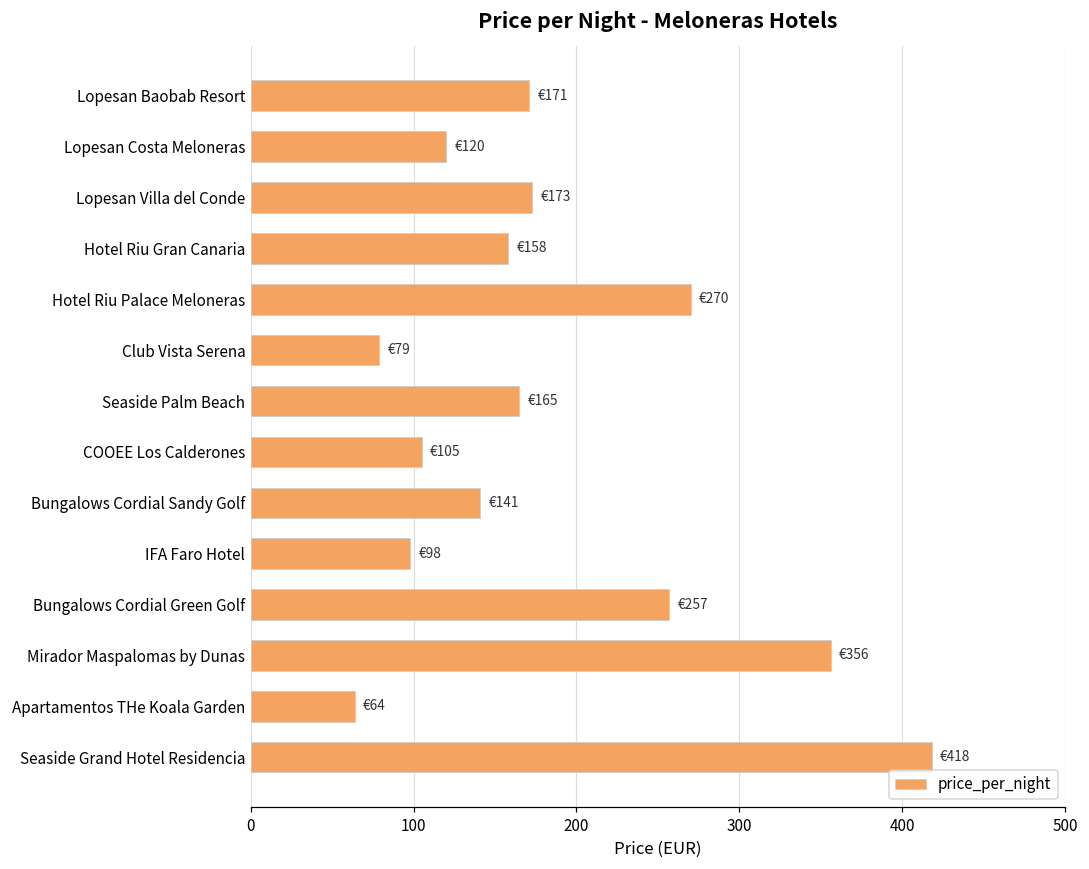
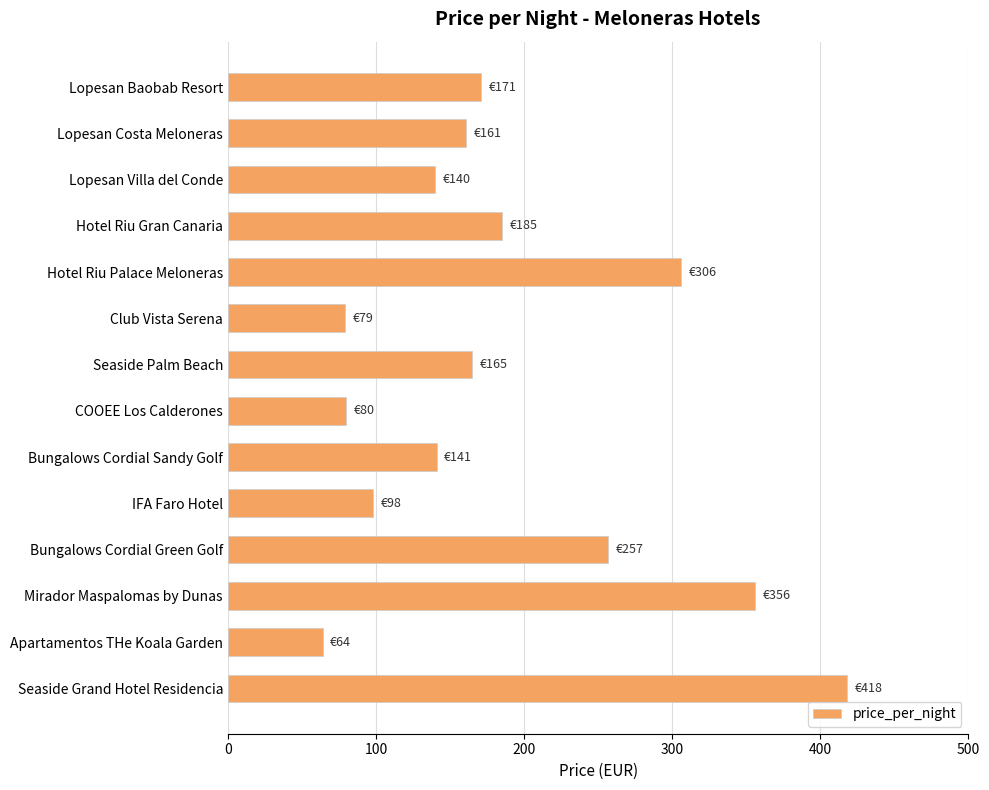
  {
    "Lopesan Baobab Resort": "€171",
-   "Lopesan Costa Meloneras": "€120",
-   "Lopesan Villa del Conde": "€173",
-   "Hotel Riu Gran Canaria": "€158",
-   "Hotel Riu Palace Meloneras": "€270",
+   "Lopesan Costa Meloneras": "€161",
+   "Lopesan Villa del Conde": "€140",
+   "Hotel Riu Gran Canaria": "€185",
+   "Hotel Riu Palace Meloneras": "€306",
    "Club Vista Serena": "€79",
    "Seaside Palm Beach": "€165",
-   "COOEE Los Calderones": "€105",
+   "COOEE Los Calderones": "€80",
    "Bungalows Cordial Sandy Golf": "€141",
    "IFA Faro Hotel": "€98",
    "Bungalows Cordial Green Golf": "€257",
    "Mirador Maspalomas by Dunas": "€356",
    "Apartamentos THe Koala Garden": "€64",
    "Seaside Grand Hotel Residencia": "€418"
  }
